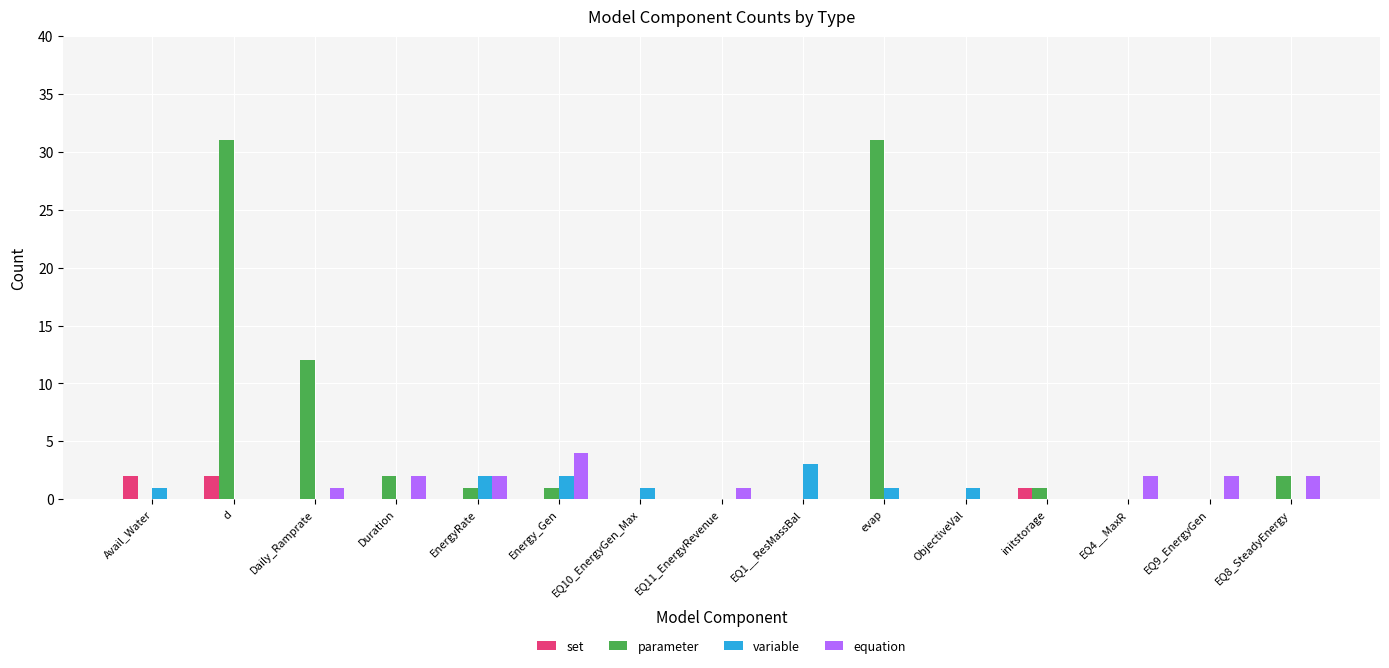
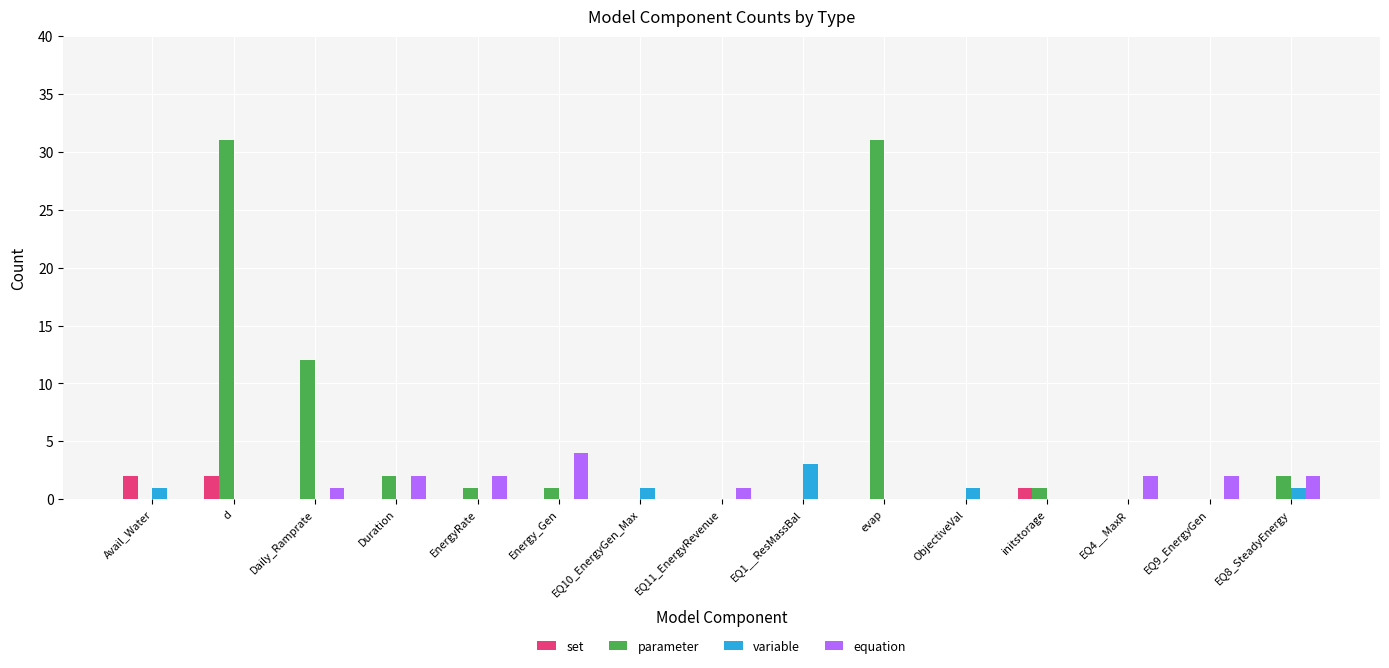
  {
    "set": {
      "Avail_Water": 2,
      "d": 2,
      "Daily_Ramprate": 0,
      "Duration": 0,
      "EnergyRate": 0,
      "Energy_Gen": 0,
      "EQ10_EnergyGen_Max": 0,
      "EQ11_EnergyRevenue": 0,
      "EQ1__ResMassBal": 0,
      "evap": 0,
      "ObjectiveVal": 0,
      "initstorage": 1,
      "EQ4__MaxR": 0,
      "EQ9_EnergyGen": 0,
      "EQ8_SteadyEnergy": 0
    },
    "parameter": {
      "Avail_Water": 0,
      "d": 31,
      "Daily_Ramprate": 12,
      "Duration": 2,
      "EnergyRate": 1,
      "Energy_Gen": 1,
      "EQ10_EnergyGen_Max": 0,
      "EQ11_EnergyRevenue": 0,
      "EQ1__ResMassBal": 0,
      "evap": 31,
      "ObjectiveVal": 0,
      "initstorage": 1,
      "EQ4__MaxR": 0,
      "EQ9_EnergyGen": 0,
      "EQ8_SteadyEnergy": 2
    },
    "variable": {
      "Avail_Water": 1,
      "d": 0,
      "Daily_Ramprate": 0,
      "Duration": 0,
-     "EnergyRate": 2,
-     "Energy_Gen": 2,
+     "EnergyRate": 0,
+     "Energy_Gen": 0,
      "EQ10_EnergyGen_Max": 1,
      "EQ11_EnergyRevenue": 0,
      "EQ1__ResMassBal": 3,
-     "evap": 1,
+     "evap": 0,
      "ObjectiveVal": 1,
      "initstorage": 0,
      "EQ4__MaxR": 0,
      "EQ9_EnergyGen": 0,
-     "EQ8_SteadyEnergy": 0
+     "EQ8_SteadyEnergy": 1
    },
    "equation": {
      "Avail_Water": 0,
      "d": 0,
      "Daily_Ramprate": 1,
      "Duration": 2,
      "EnergyRate": 2,
      "Energy_Gen": 4,
      "EQ10_EnergyGen_Max": 0,
      "EQ11_EnergyRevenue": 1,
      "EQ1__ResMassBal": 0,
      "evap": 0,
      "ObjectiveVal": 0,
      "initstorage": 0,
      "EQ4__MaxR": 2,
      "EQ9_EnergyGen": 2,
      "EQ8_SteadyEnergy": 2
    }
  }
